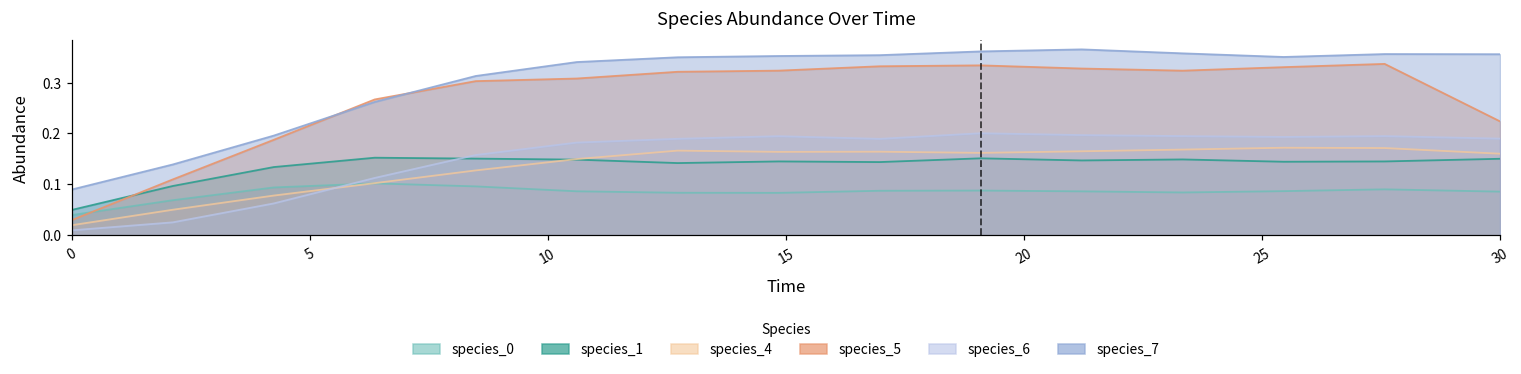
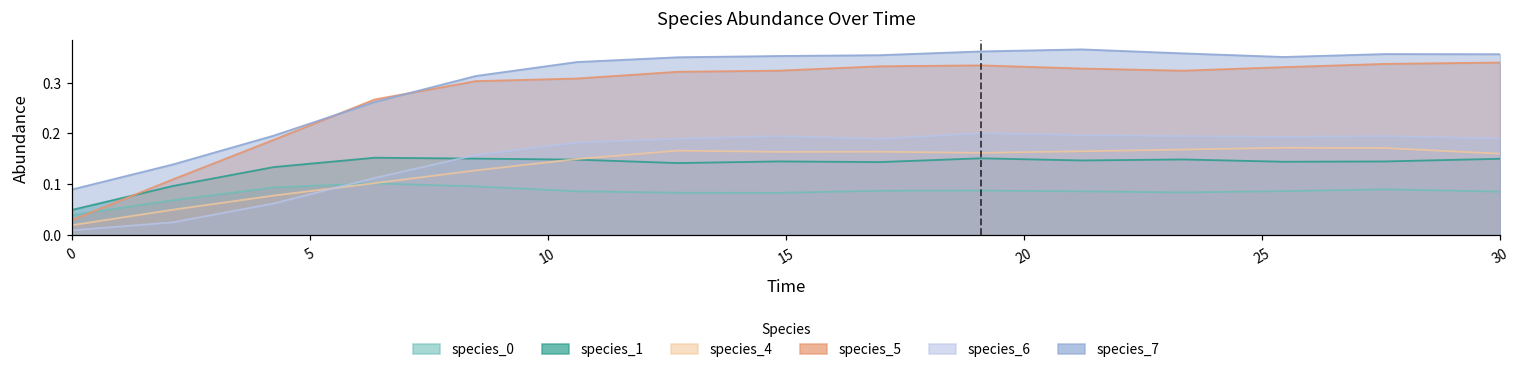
  {
    "species_1": {
      "0": 0.05,
      "30": 0.15
    },
    "species_5": {
      "0": 0.03,
-     "30": 0.22
+     "30": 0.34
    }
  }
